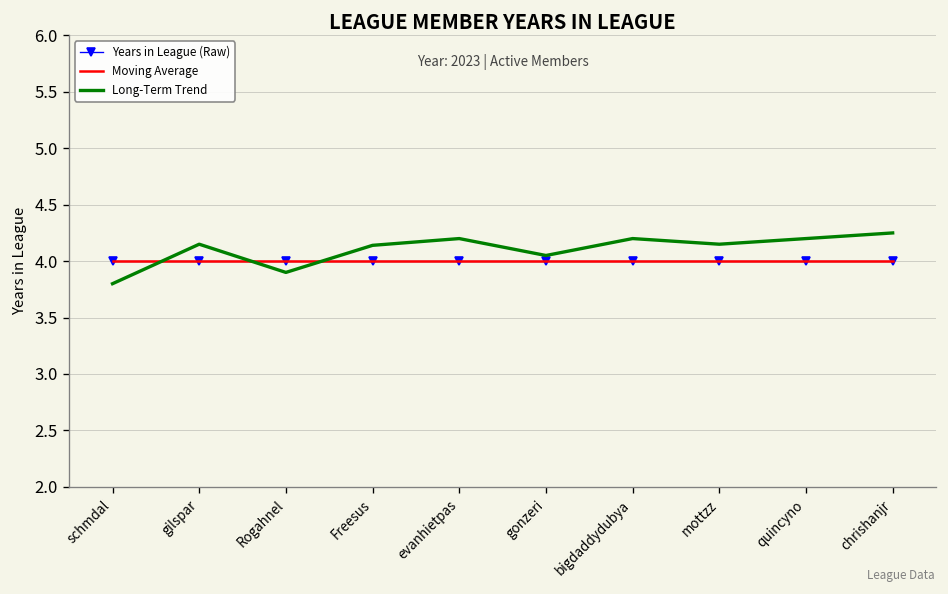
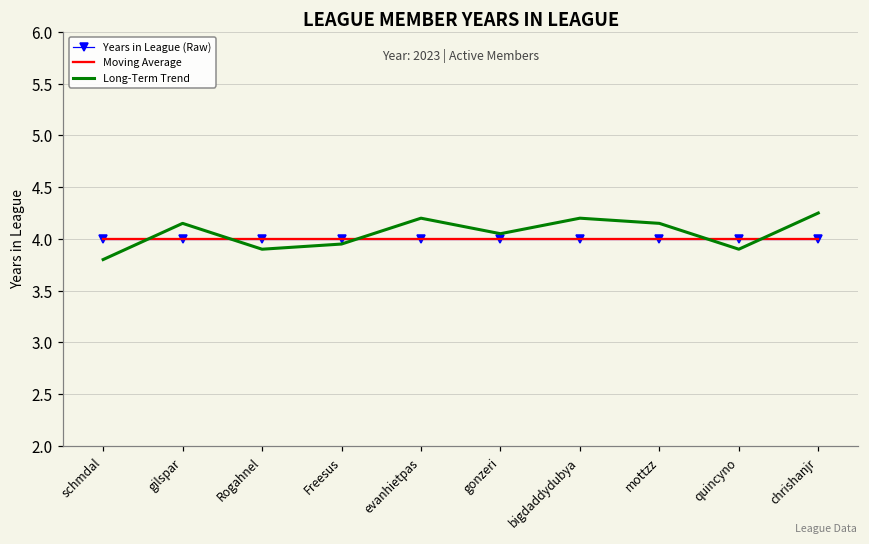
  {
    "Moving Average": {
      "schmdal": 4.0,
      "gilspar": 4.0,
      "Rogahnel": 4.0,
      "Freesus": 4.0,
      "evanhietpas": 4.0,
      "gonzeri": 4.0,
      "bigdaddydubya": 4.0,
      "mottzz": 4.0,
      "quincyno": 4.0,
      "chrishanjr": 4.0
    },
    "Long-Term Trend": {
      "schmdal": 3.8,
      "gilspar": 4.2,
      "Rogahnel": 3.9,
-     "Freesus": 4.1,
+     "Freesus": 4.0,
      "evanhietpas": 4.2,
      "gonzeri": 4.1,
      "bigdaddydubya": 4.2,
      "mottzz": 4.2,
-     "quincyno": 4.2,
+     "quincyno": 3.9,
      "chrishanjr": 4.3
    }
  }
